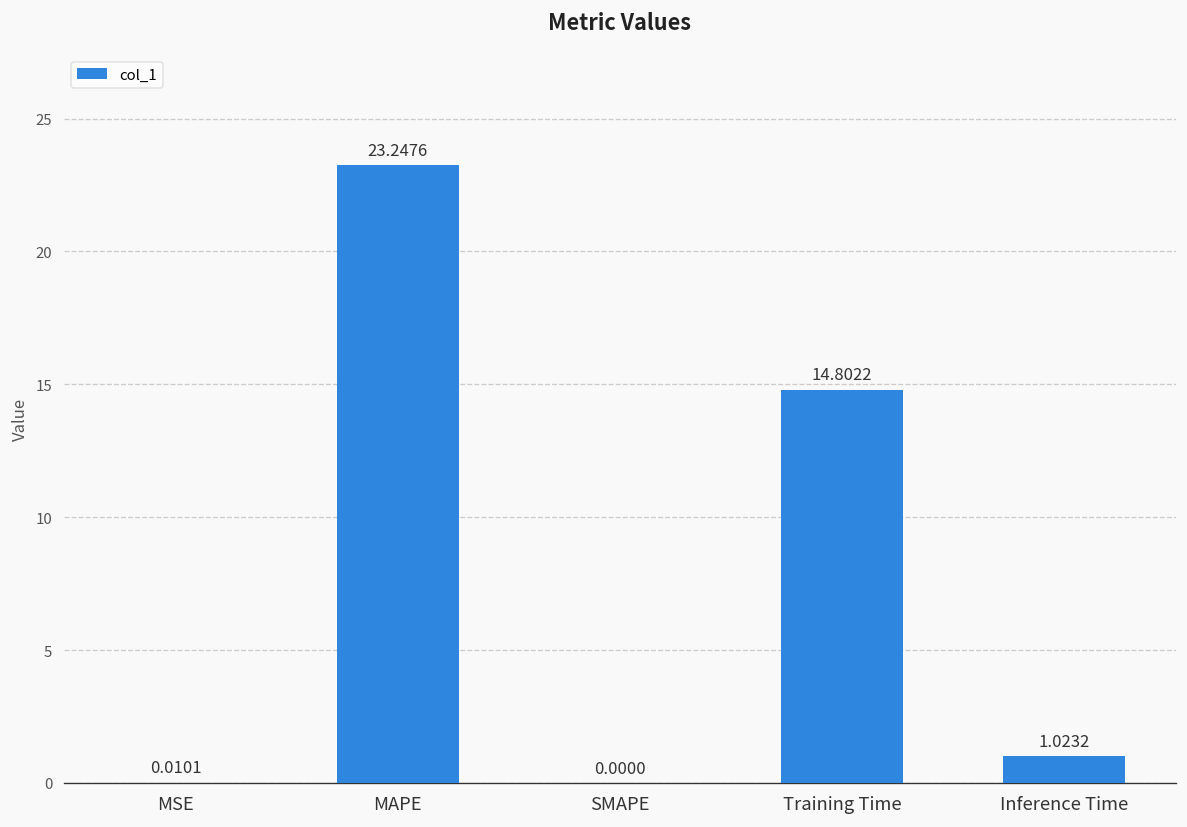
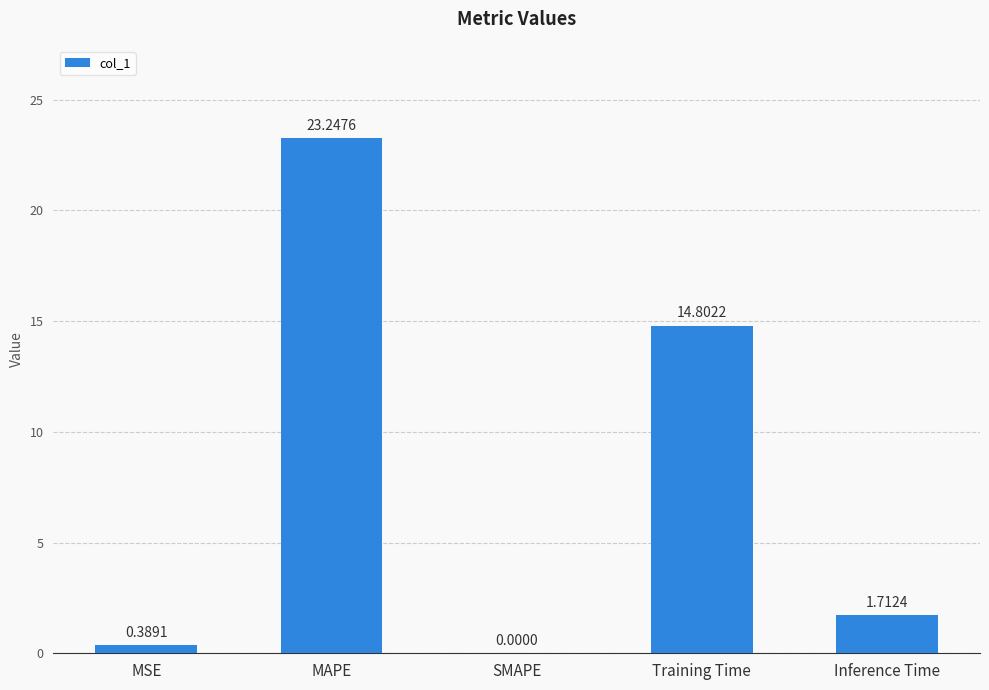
  {
-   "MSE": 0.0101,
+   "MSE": 0.3891,
    "MAPE": 23.2476,
    "SMAPE": 0.0000,
    "Training Time": 14.8022,
-   "Inference Time": 1.0232
+   "Inference Time": 1.7124
  }
